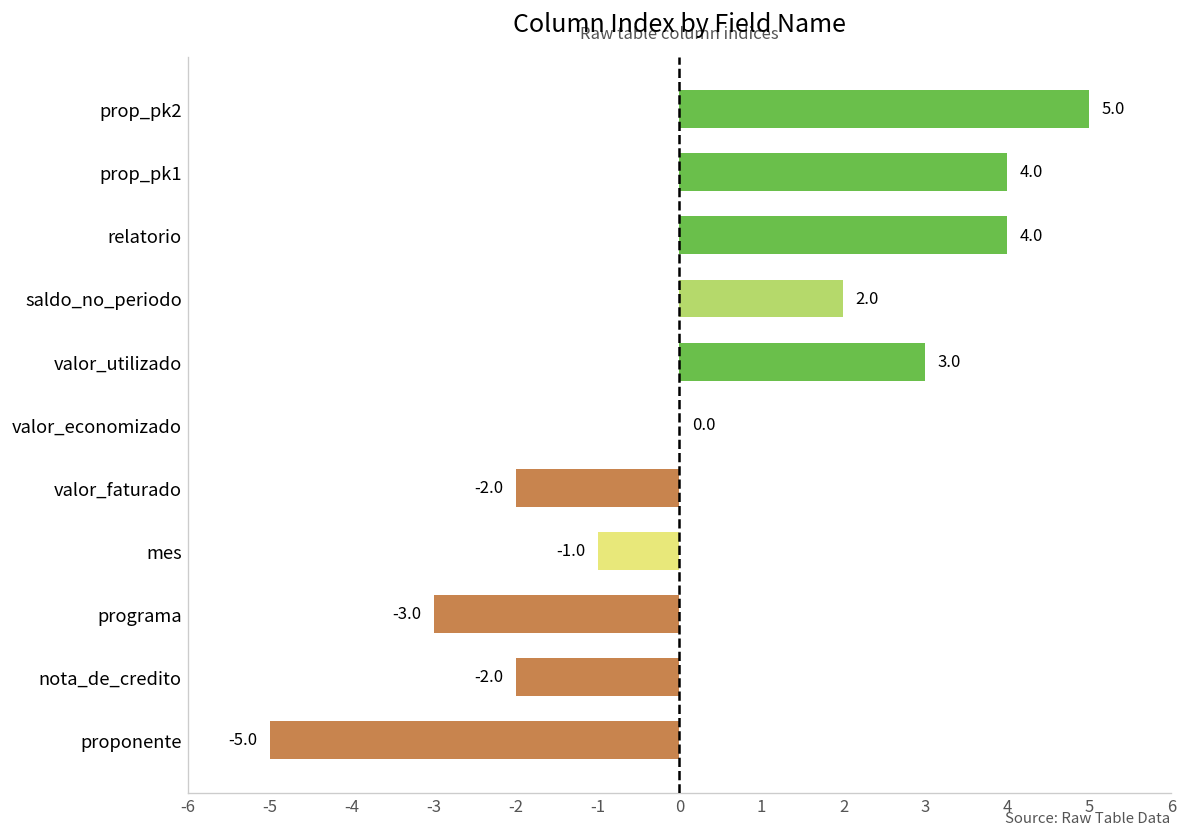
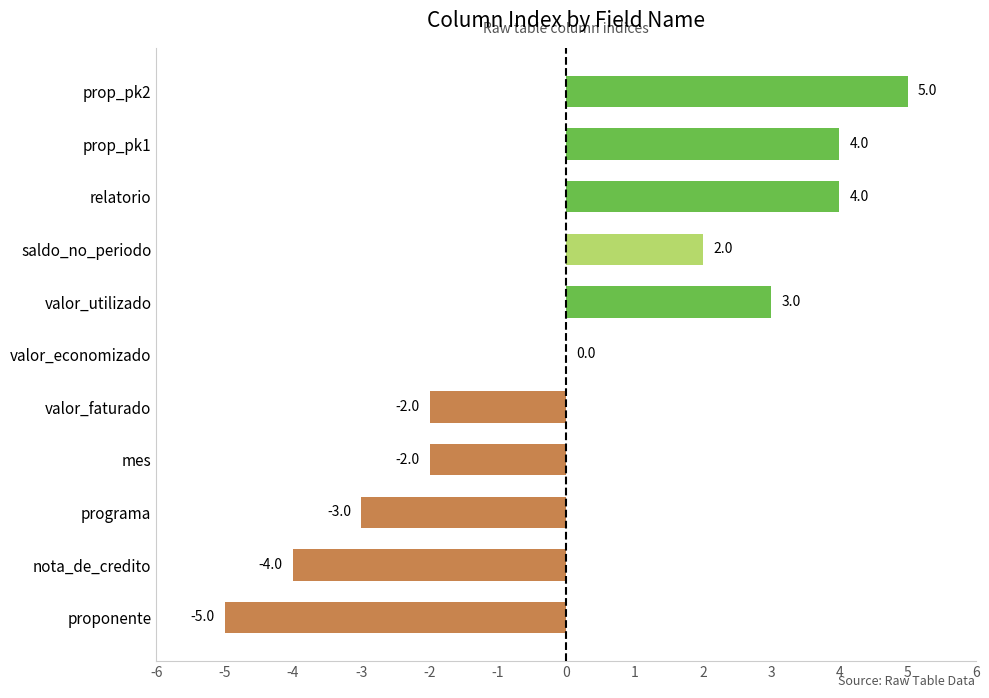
  {
    "prop_pk2": 5.0,
    "prop_pk1": 4.0,
    "relatorio": 4.0,
    "saldo_no_periodo": 2.0,
    "valor_utilizado": 3.0,
    "valor_economizado": 0.0,
    "valor_faturado": -2.0,
-   "mes": -1.0,
+   "mes": -2.0,
    "programa": -3.0,
-   "nota_de_credito": -2.0,
+   "nota_de_credito": -4.0,
    "proponente": -5.0
  }
